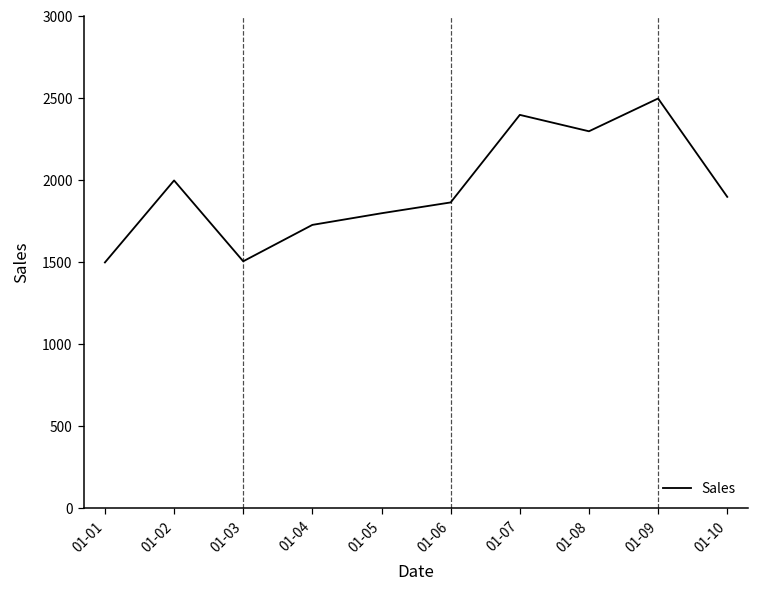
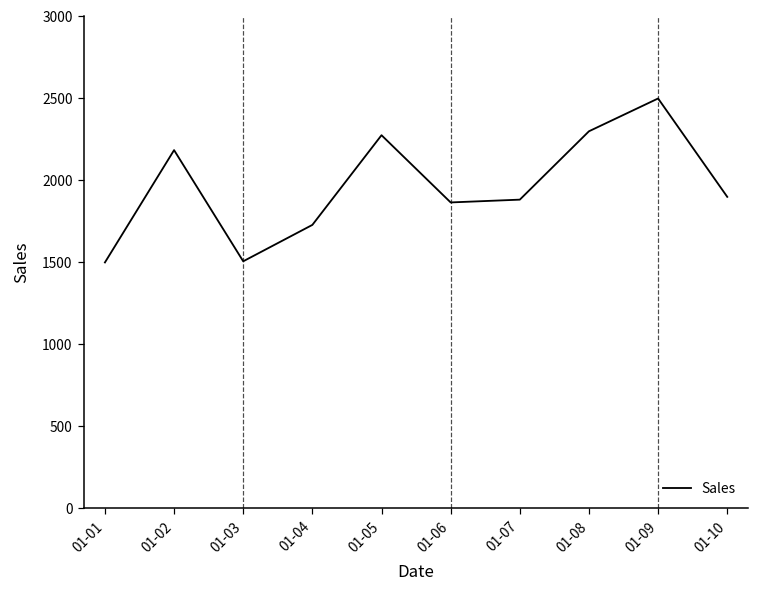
  {
    "01-01": 1500,
-   "01-02": 2000,
+   "01-02": 2190,
    "01-03": 1510,
    "01-04": 1730,
-   "01-05": 1800,
+   "01-05": 2280,
    "01-06": 1870,
-   "01-07": 2400,
+   "01-07": 1880,
    "01-08": 2300,
    "01-09": 2500,
    "01-10": 1900
  }
